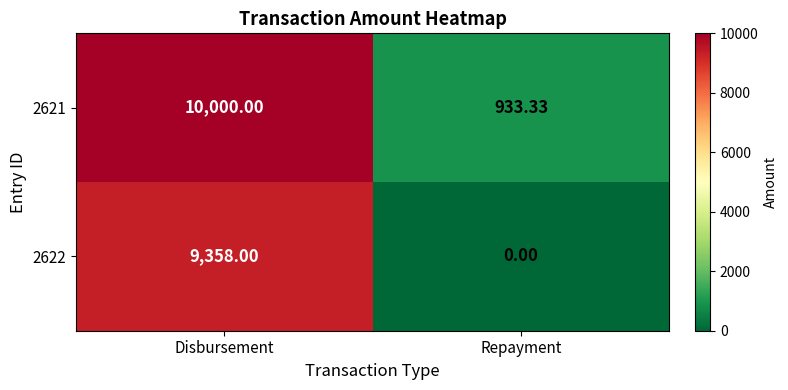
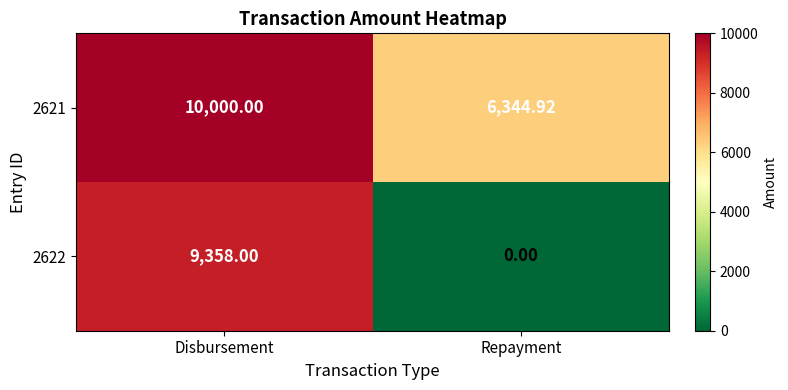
  {
    "2621": {
      "Disbursement": "10,000.00",
-     "Repayment": "933.33"
+     "Repayment": "6,344.92"
    },
    "2622": {
      "Disbursement": "9,358.00",
      "Repayment": "0.00"
    }
  }
